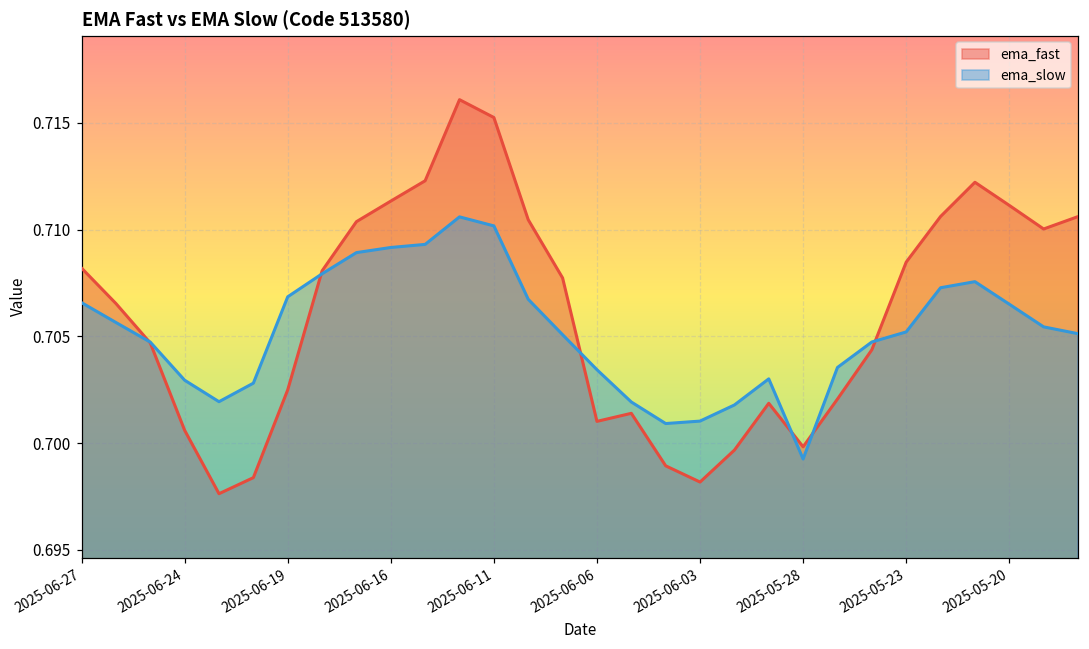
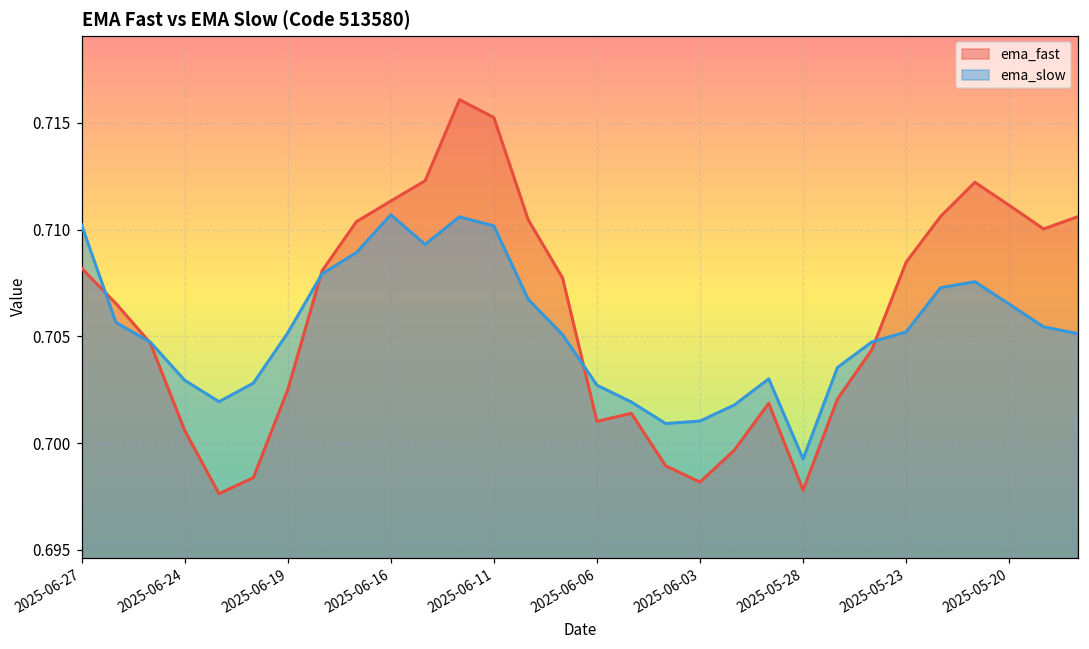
  {
    "ema_fast": {
      "2025-06-27": 0.7082,
      "2025-06-24": 0.7006,
      "2025-06-19": 0.7025,
      "2025-06-16": 0.7113,
      "2025-06-11": 0.7152,
      "2025-06-06": 0.7010,
      "2025-06-03": 0.6982,
-     "2025-05-28": 0.6998,
+     "2025-05-28": 0.6978,
      "2025-05-23": 0.7085,
      "2025-05-20": 0.7111
    },
    "ema_slow": {
-     "2025-06-27": 0.7066,
+     "2025-06-27": 0.7102,
      "2025-06-24": 0.7029,
-     "2025-06-19": 0.7069,
-     "2025-06-16": 0.7092,
+     "2025-06-19": 0.7052,
+     "2025-06-16": 0.7107,
      "2025-06-11": 0.7102,
-     "2025-06-06": 0.7034,
+     "2025-06-06": 0.7027,
      "2025-06-03": 0.7010,
      "2025-05-28": 0.6993,
      "2025-05-23": 0.7052,
      "2025-05-20": 0.7065
    }
  }
